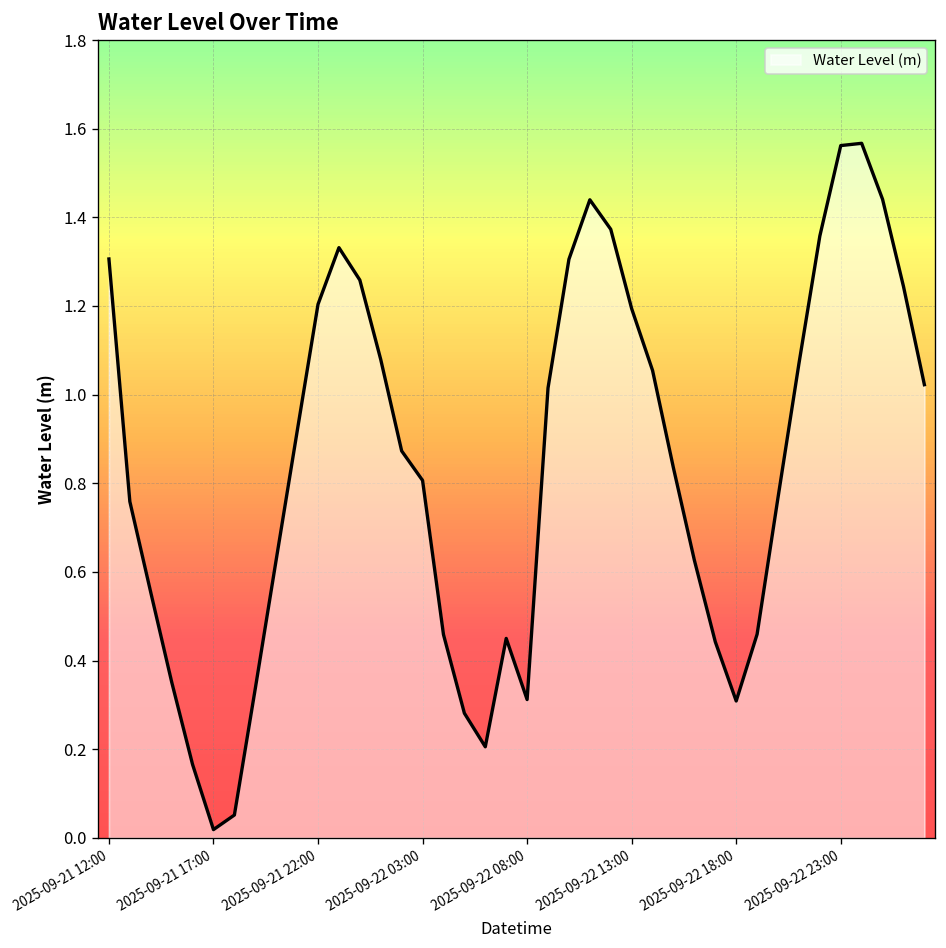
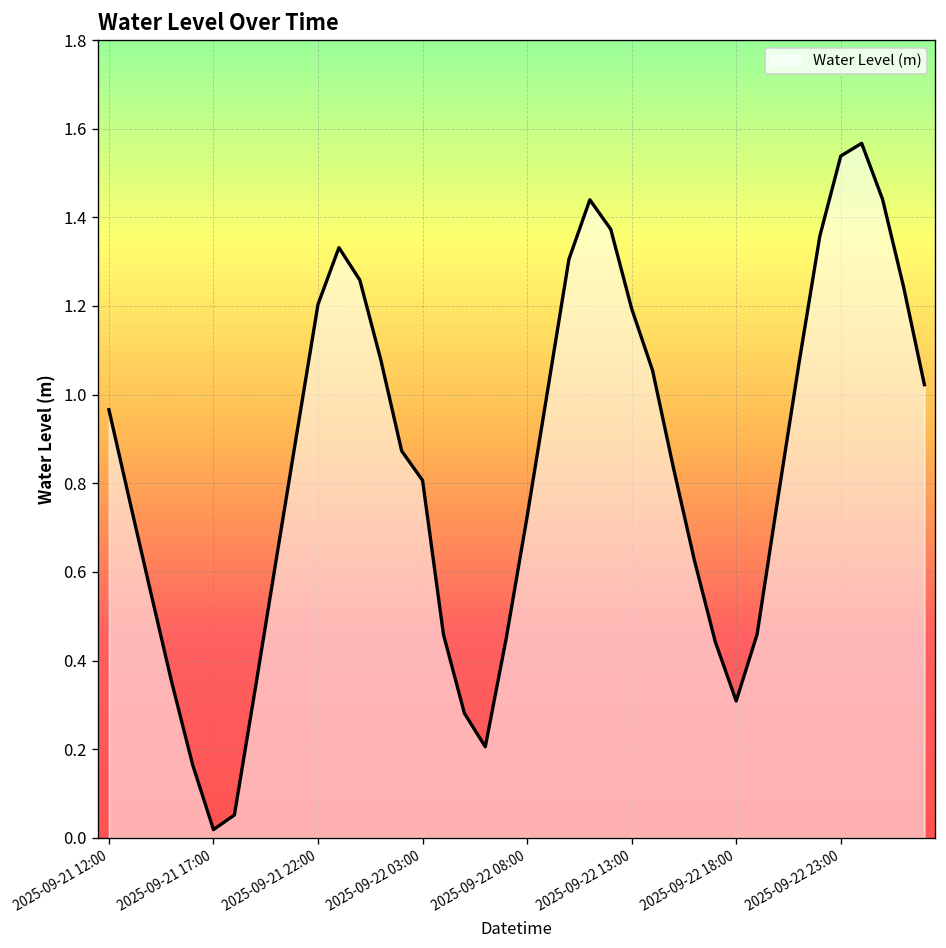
  {
-   "2025-09-21 12:00": 1.31,
+   "2025-09-21 12:00": 0.97,
    "2025-09-21 17:00": 0.02,
    "2025-09-21 22:00": 1.20,
    "2025-09-22 03:00": 0.81,
-   "2025-09-22 08:00": 0.31,
+   "2025-09-22 08:00": 0.72,
    "2025-09-22 13:00": 1.19,
    "2025-09-22 18:00": 0.31,
-   "2025-09-22 23:00": 1.56
+   "2025-09-22 23:00": 1.54
  }
